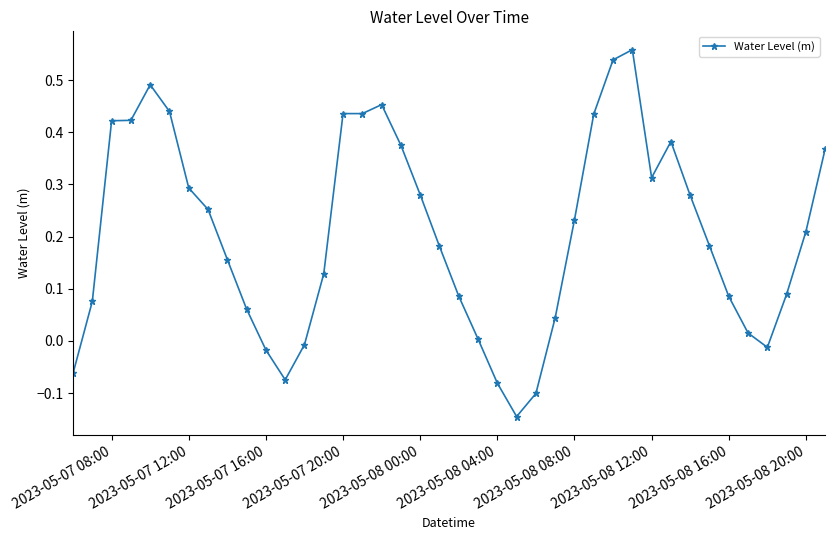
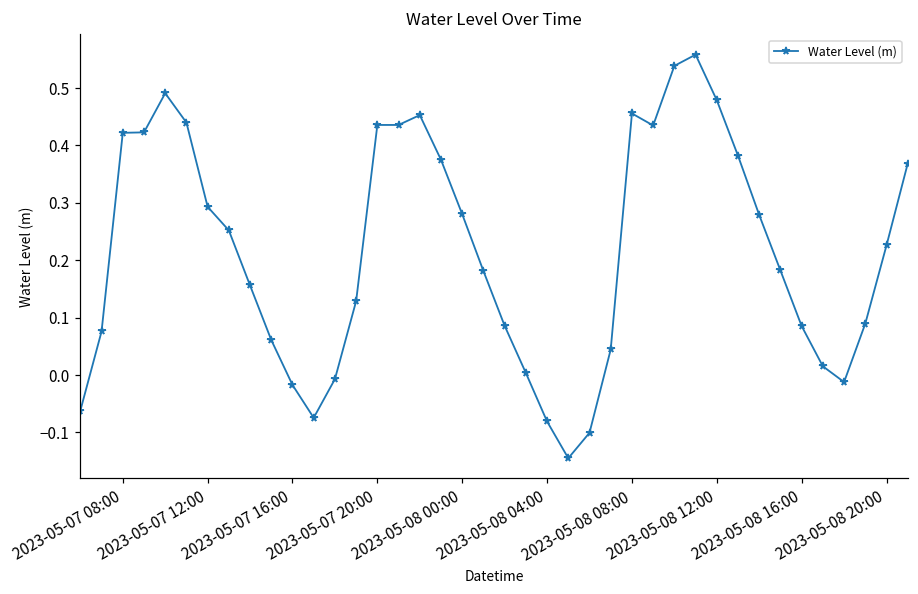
  {
    "2023-05-07 08:00": 0.42,
    "2023-05-07 12:00": 0.29,
    "2023-05-07 16:00": -0.02,
    "2023-05-07 20:00": 0.44,
    "2023-05-08 00:00": 0.28,
    "2023-05-08 04:00": -0.08,
-   "2023-05-08 08:00": 0.23,
-   "2023-05-08 12:00": 0.31,
+   "2023-05-08 08:00": 0.46,
+   "2023-05-08 12:00": 0.48,
    "2023-05-08 16:00": 0.09,
-   "2023-05-08 20:00": 0.21
+   "2023-05-08 20:00": 0.23
  }
